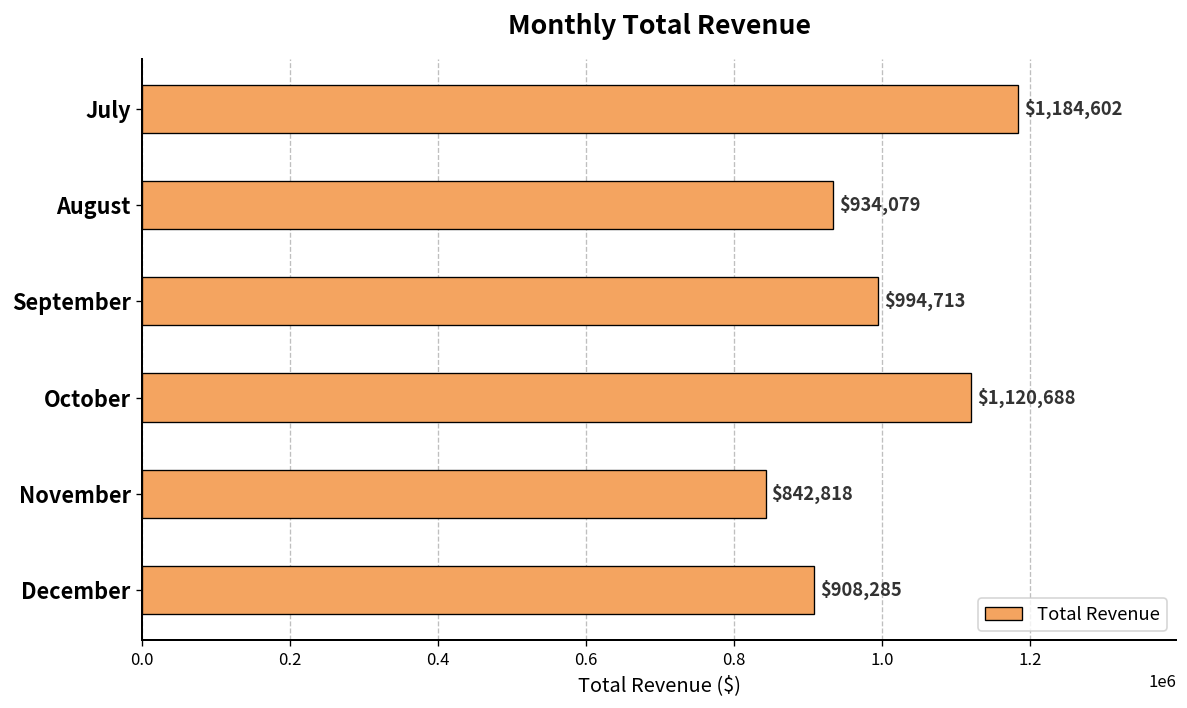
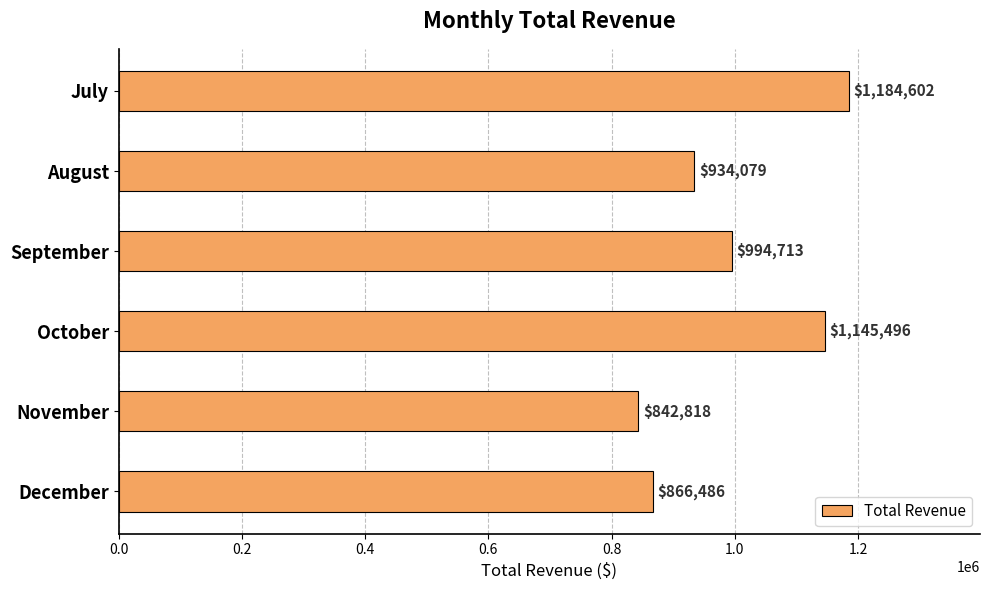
  {
    "July": "$1,184,602",
    "August": "$934,079",
    "September": "$994,713",
-   "October": "$1,120,688",
+   "October": "$1,145,496",
    "November": "$842,818",
-   "December": "$908,285"
+   "December": "$866,486"
  }
